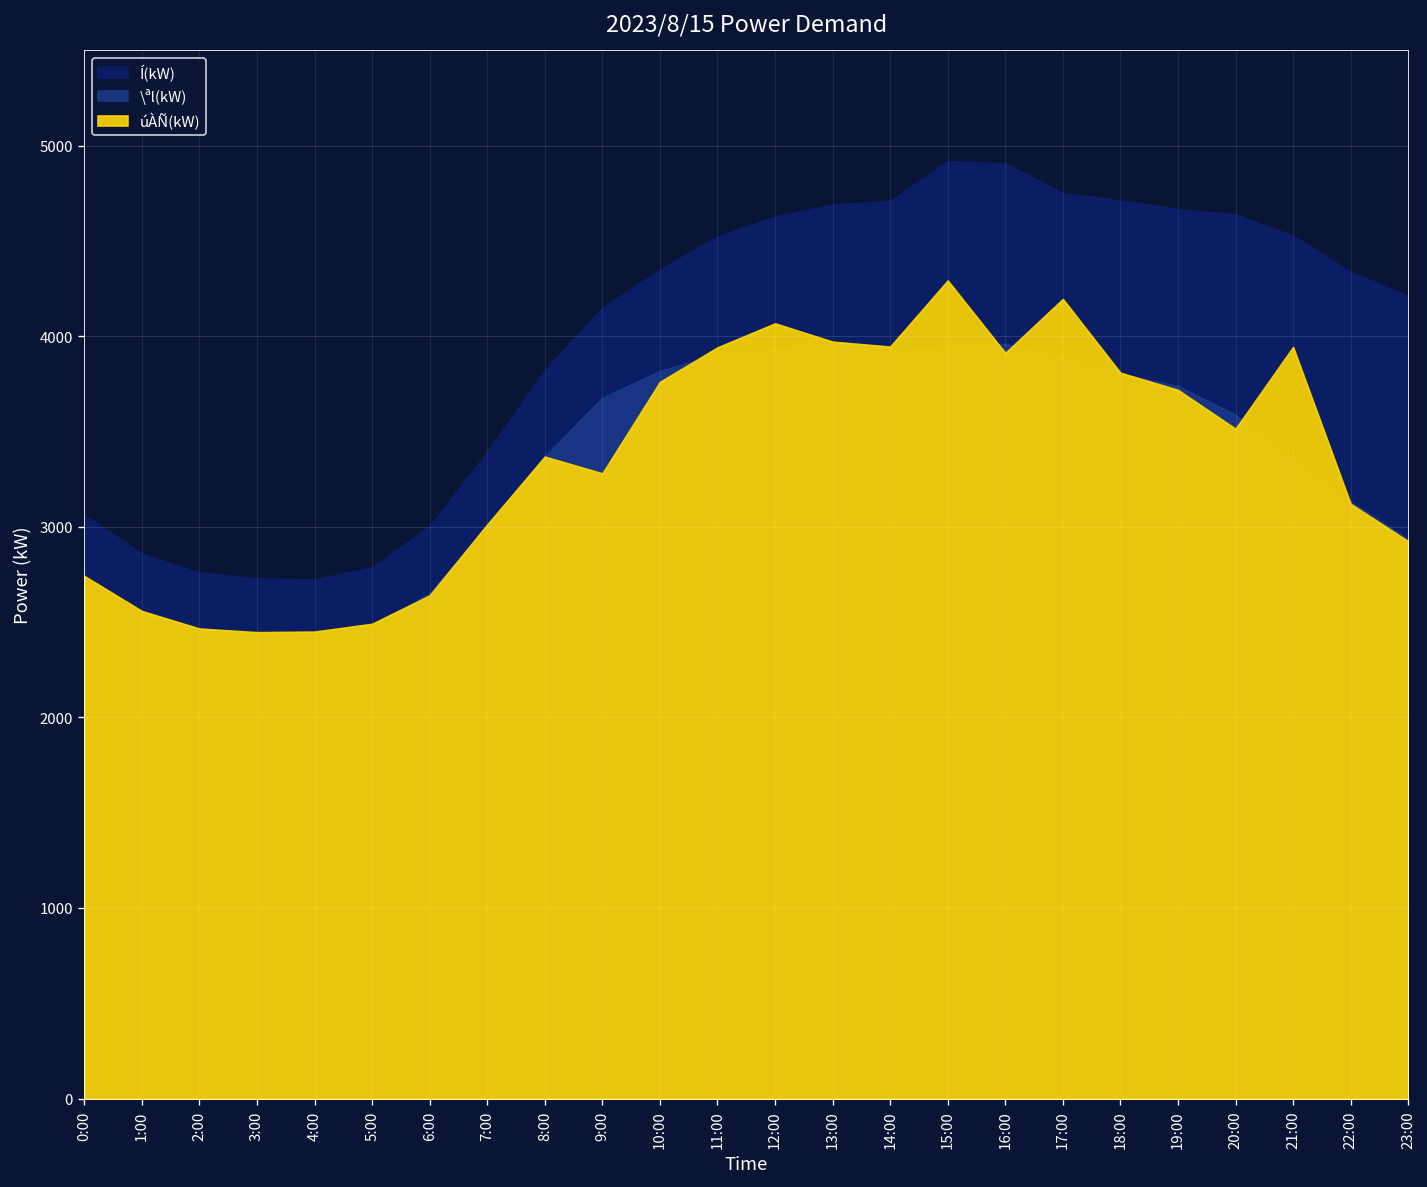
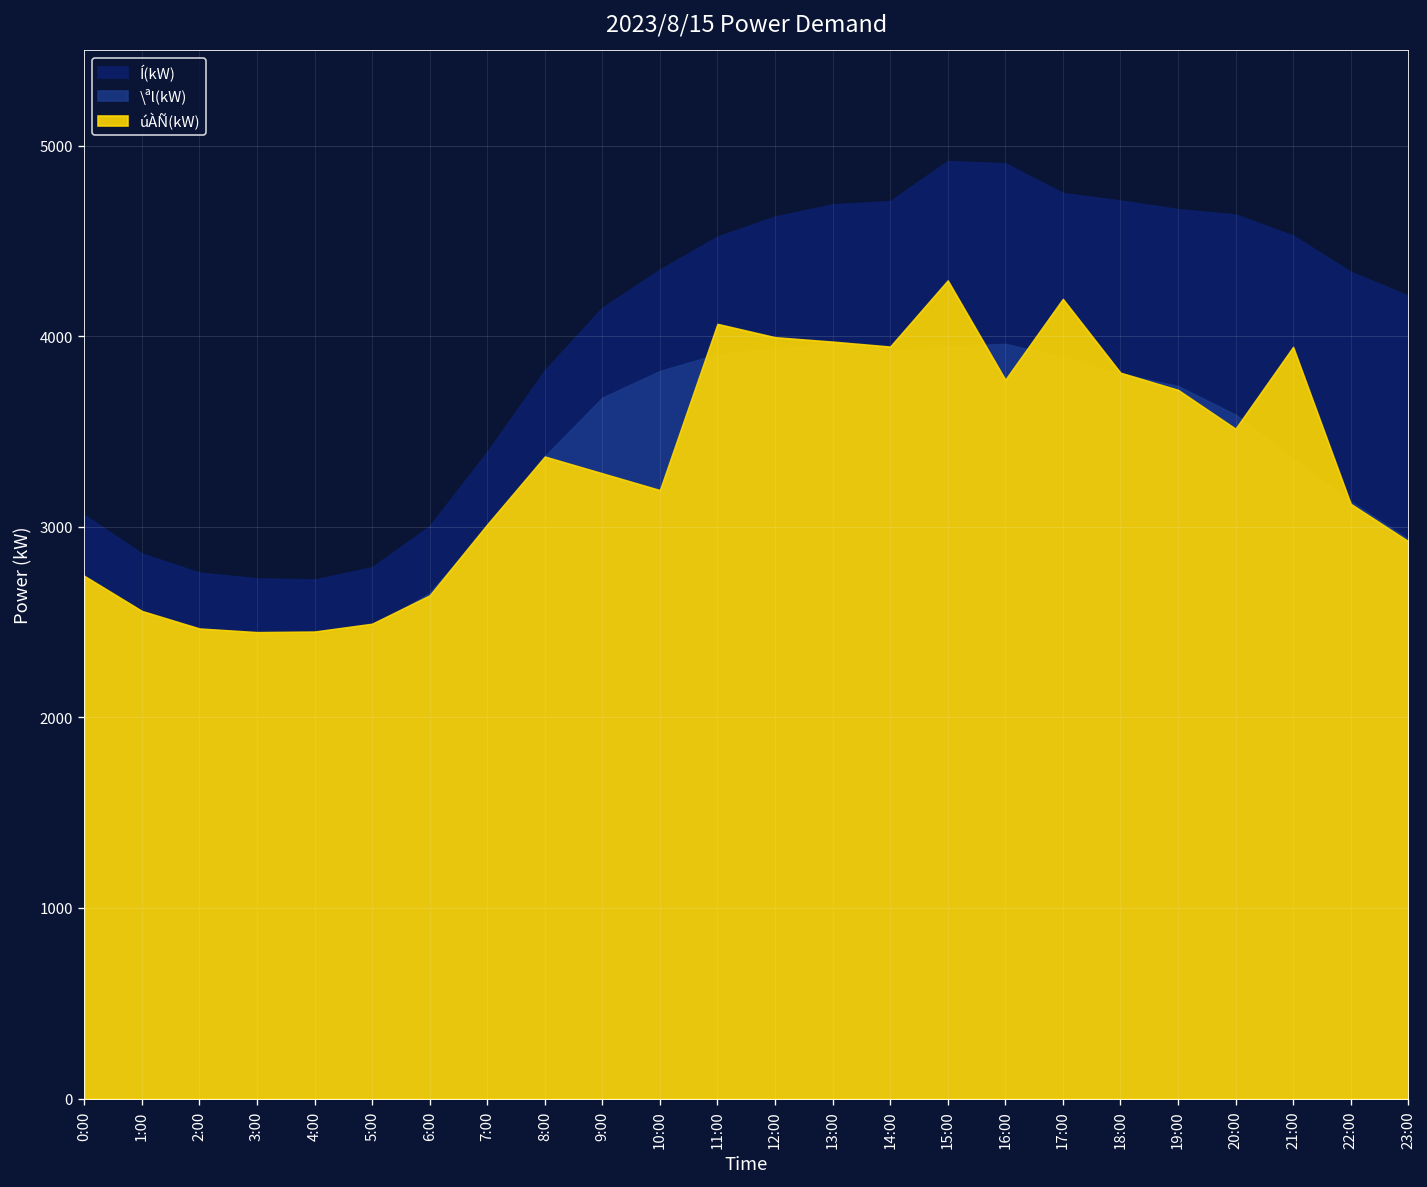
  {
    "úÀÑ(kW)": {
      "0:00": 2740,
      "5:00": 2490,
      "9:00": 3280,
-     "10:00": 3760,
-     "11:00": 3940,
-     "12:00": 4070,
+     "10:00": 3190,
+     "11:00": 4060,
+     "12:00": 3990,
      "14:00": 3950,
      "15:00": 4290,
-     "16:00": 3910,
+     "16:00": 3770,
      "17:00": 4200,
      "19:00": 3720,
      "20:00": 3510,
      "21:00": 3940
    }
  }
